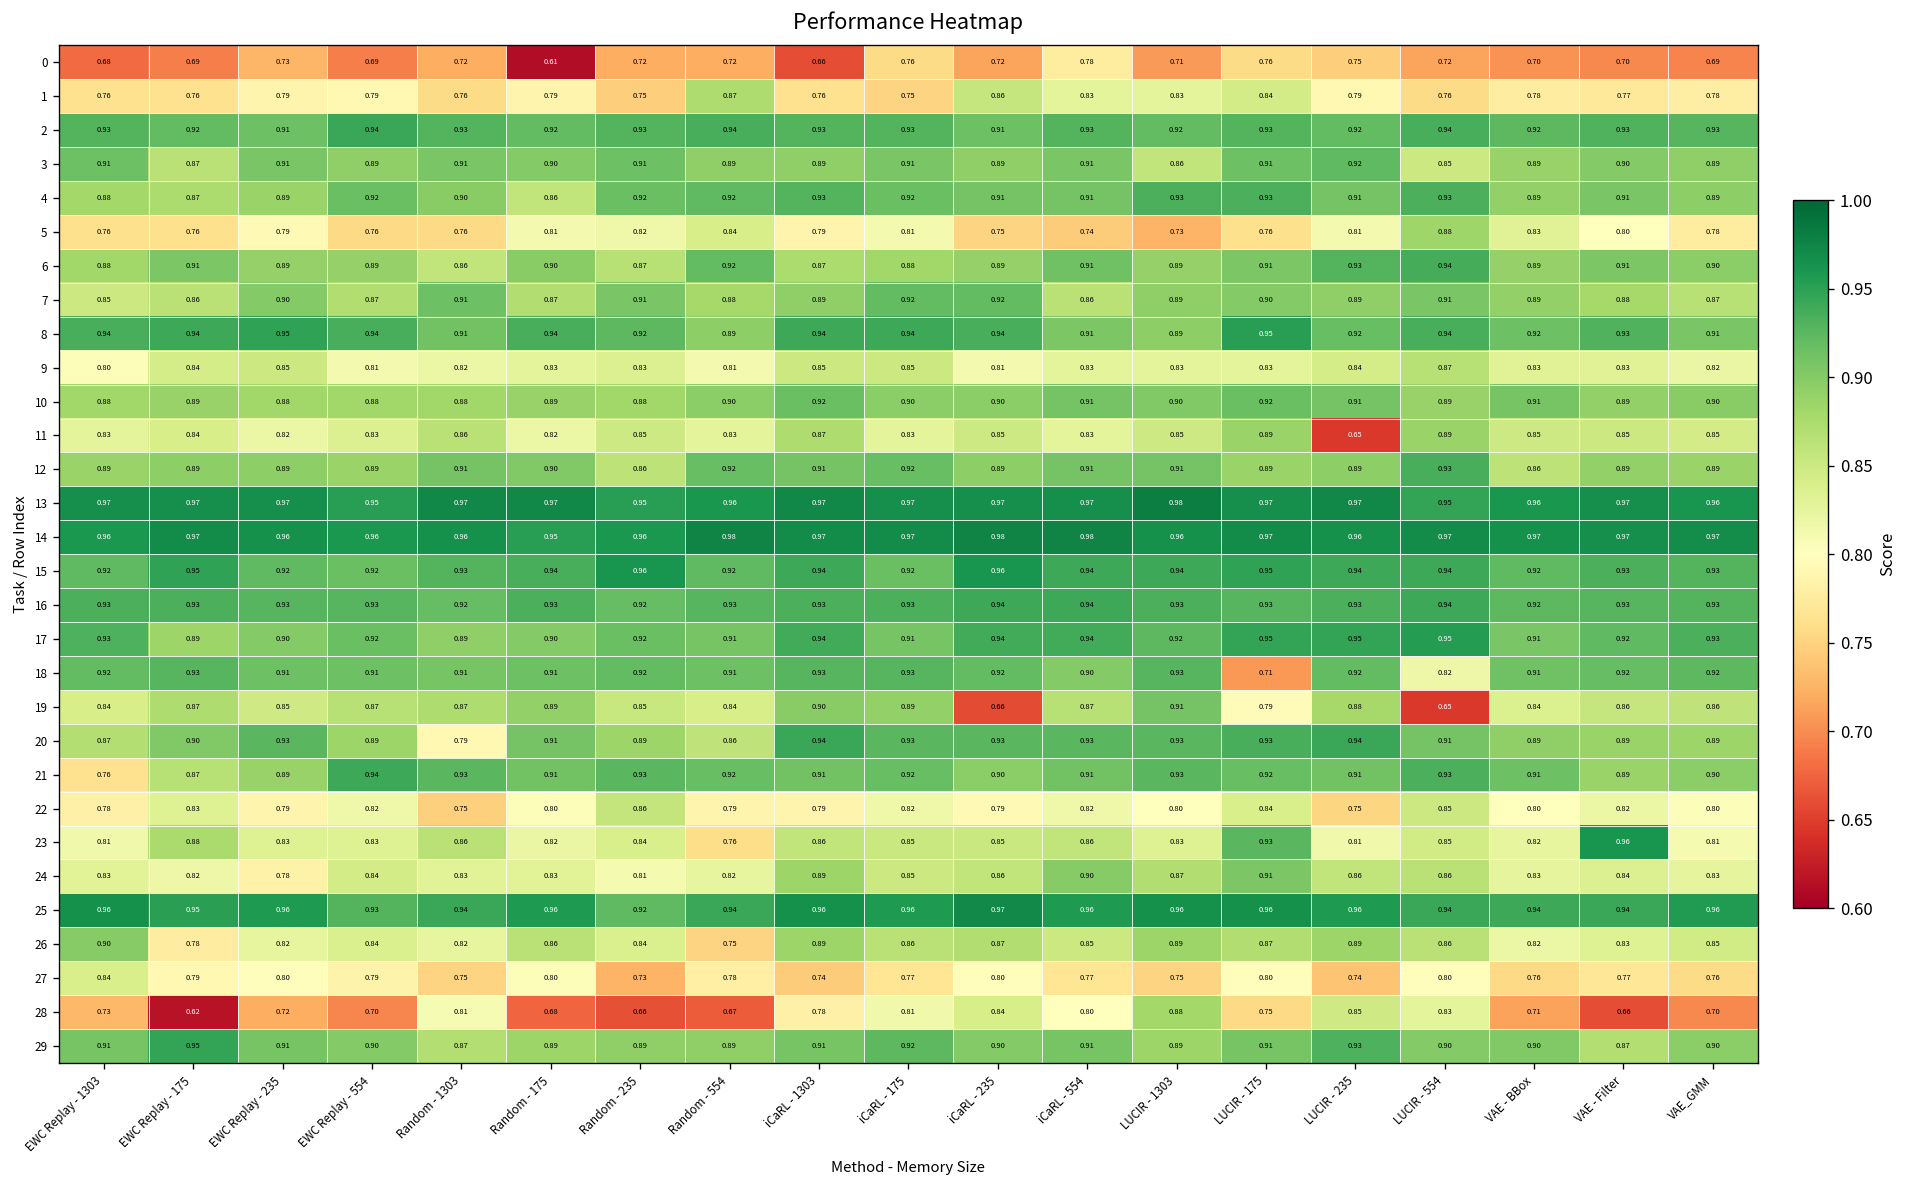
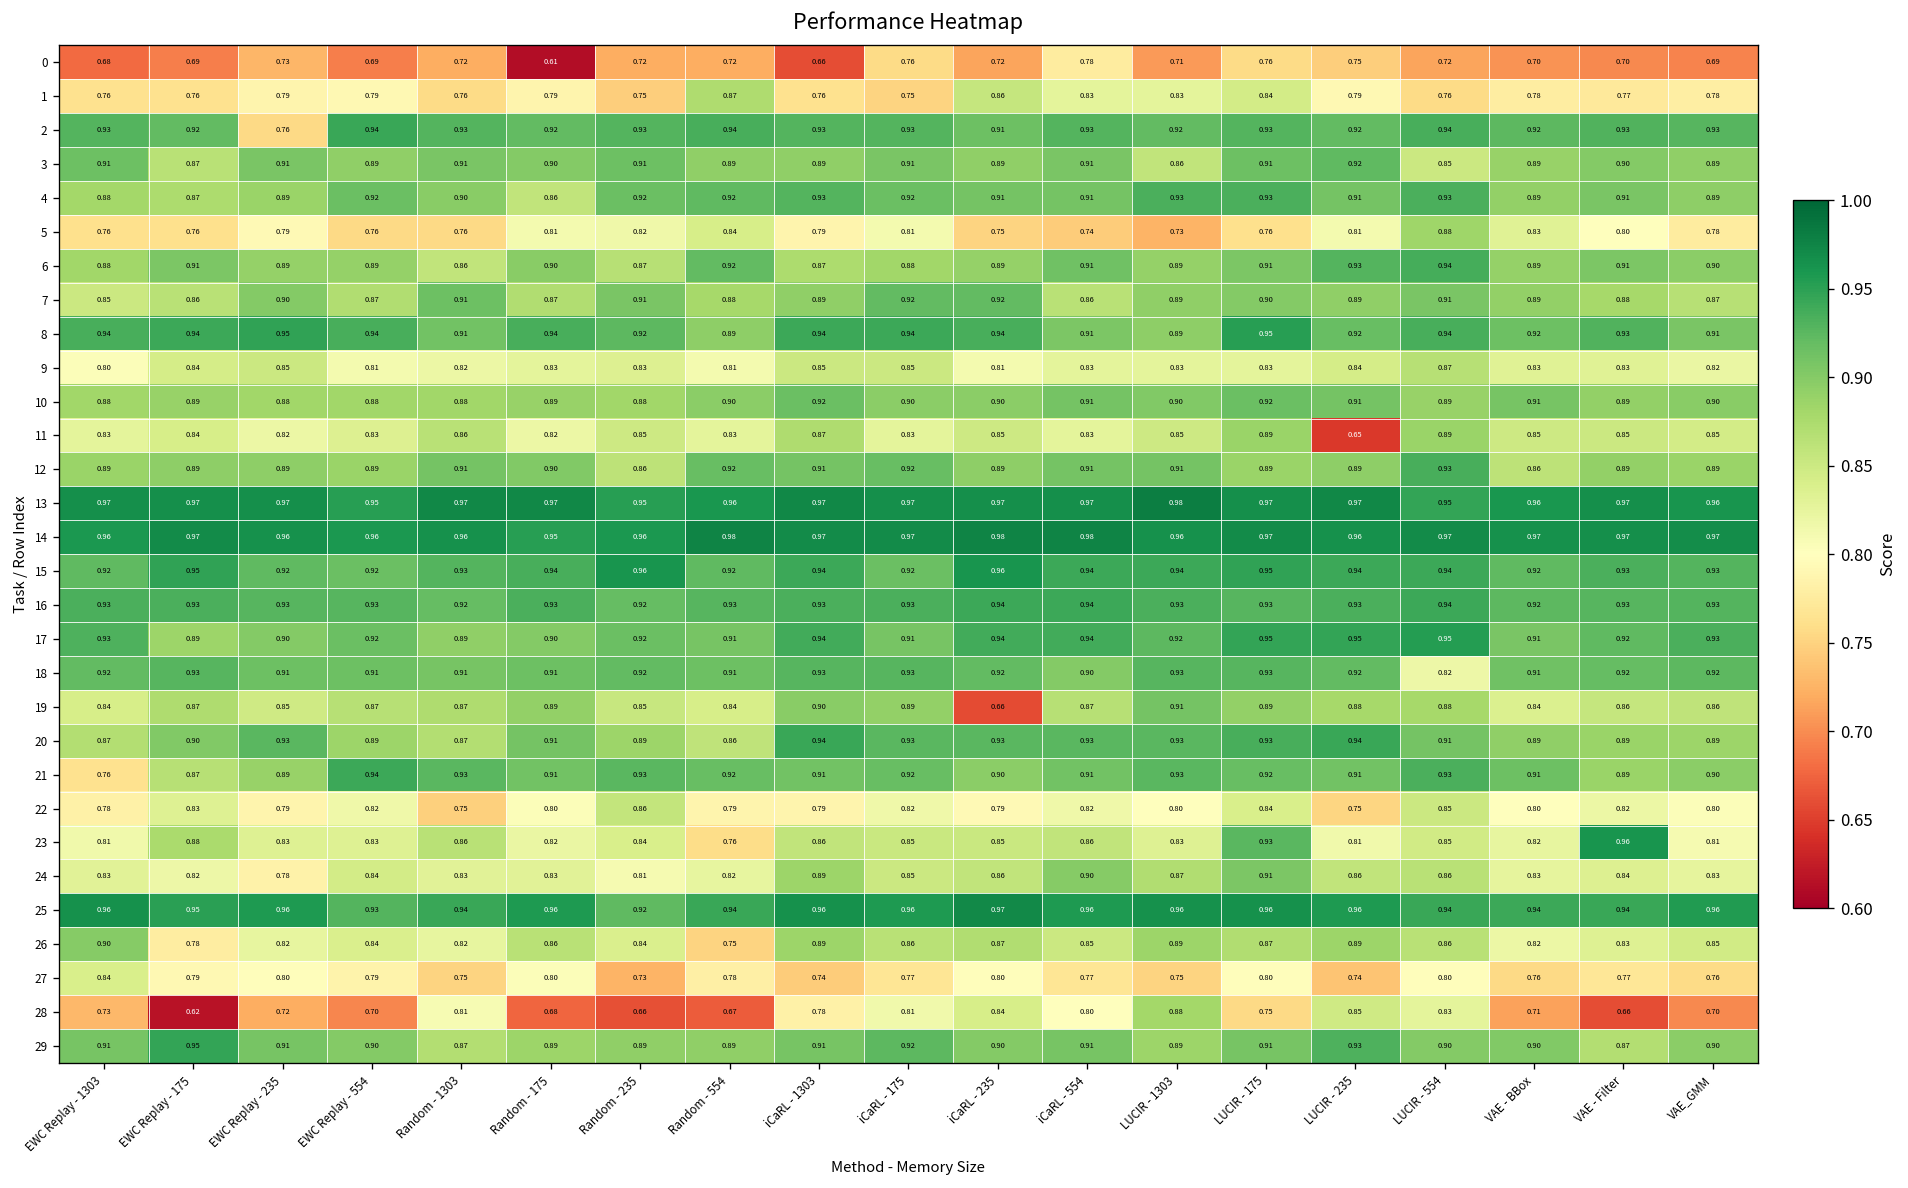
  {
    "2": {
      "EWC Replay - 1303": 0.93,
      "EWC Replay - 175": 0.92,
-     "EWC Replay - 235": 0.91,
+     "EWC Replay - 235": 0.76,
      "EWC Replay - 554": 0.94,
      "Random - 1303": 0.93,
      "Random - 175": 0.92,
      "Random - 235": 0.93,
      "Random - 554": 0.94,
      "iCaRL - 1303": 0.93,
      "iCaRL - 175": 0.93,
      "iCaRL - 235": 0.91,
      "iCaRL - 554": 0.93,
      "LUCIR - 1303": 0.92,
      "LUCIR - 175": 0.93,
      "LUCIR - 235": 0.92,
      "LUCIR - 554": 0.94,
      "VAE - BBox": 0.92,
      "VAE - Filter": 0.93,
      "VAE_GMM": 0.93
    },
    "18": {
      "EWC Replay - 1303": 0.92,
      "EWC Replay - 175": 0.93,
      "EWC Replay - 235": 0.91,
      "EWC Replay - 554": 0.91,
      "Random - 1303": 0.91,
      "Random - 175": 0.91,
      "Random - 235": 0.92,
      "Random - 554": 0.91,
      "iCaRL - 1303": 0.93,
      "iCaRL - 175": 0.93,
      "iCaRL - 235": 0.92,
      "iCaRL - 554": 0.90,
      "LUCIR - 1303": 0.93,
-     "LUCIR - 175": 0.71,
+     "LUCIR - 175": 0.93,
      "LUCIR - 235": 0.92,
      "LUCIR - 554": 0.82,
      "VAE - BBox": 0.91,
      "VAE - Filter": 0.92,
      "VAE_GMM": 0.92
    },
    "19": {
      "EWC Replay - 1303": 0.84,
      "EWC Replay - 175": 0.87,
      "EWC Replay - 235": 0.85,
      "EWC Replay - 554": 0.87,
      "Random - 1303": 0.87,
      "Random - 175": 0.89,
      "Random - 235": 0.85,
      "Random - 554": 0.84,
      "iCaRL - 1303": 0.90,
      "iCaRL - 175": 0.89,
      "iCaRL - 235": 0.66,
      "iCaRL - 554": 0.87,
      "LUCIR - 1303": 0.91,
-     "LUCIR - 175": 0.79,
+     "LUCIR - 175": 0.89,
      "LUCIR - 235": 0.88,
-     "LUCIR - 554": 0.65,
+     "LUCIR - 554": 0.88,
      "VAE - BBox": 0.84,
      "VAE - Filter": 0.86,
      "VAE_GMM": 0.86
    },
    "20": {
      "EWC Replay - 1303": 0.87,
      "EWC Replay - 175": 0.90,
      "EWC Replay - 235": 0.93,
      "EWC Replay - 554": 0.89,
-     "Random - 1303": 0.79,
+     "Random - 1303": 0.87,
      "Random - 175": 0.91,
      "Random - 235": 0.89,
      "Random - 554": 0.86,
      "iCaRL - 1303": 0.94,
      "iCaRL - 175": 0.93,
      "iCaRL - 235": 0.93,
      "iCaRL - 554": 0.93,
      "LUCIR - 1303": 0.93,
      "LUCIR - 175": 0.93,
      "LUCIR - 235": 0.94,
      "LUCIR - 554": 0.91,
      "VAE - BBox": 0.89,
      "VAE - Filter": 0.89,
      "VAE_GMM": 0.89
    }
  }
